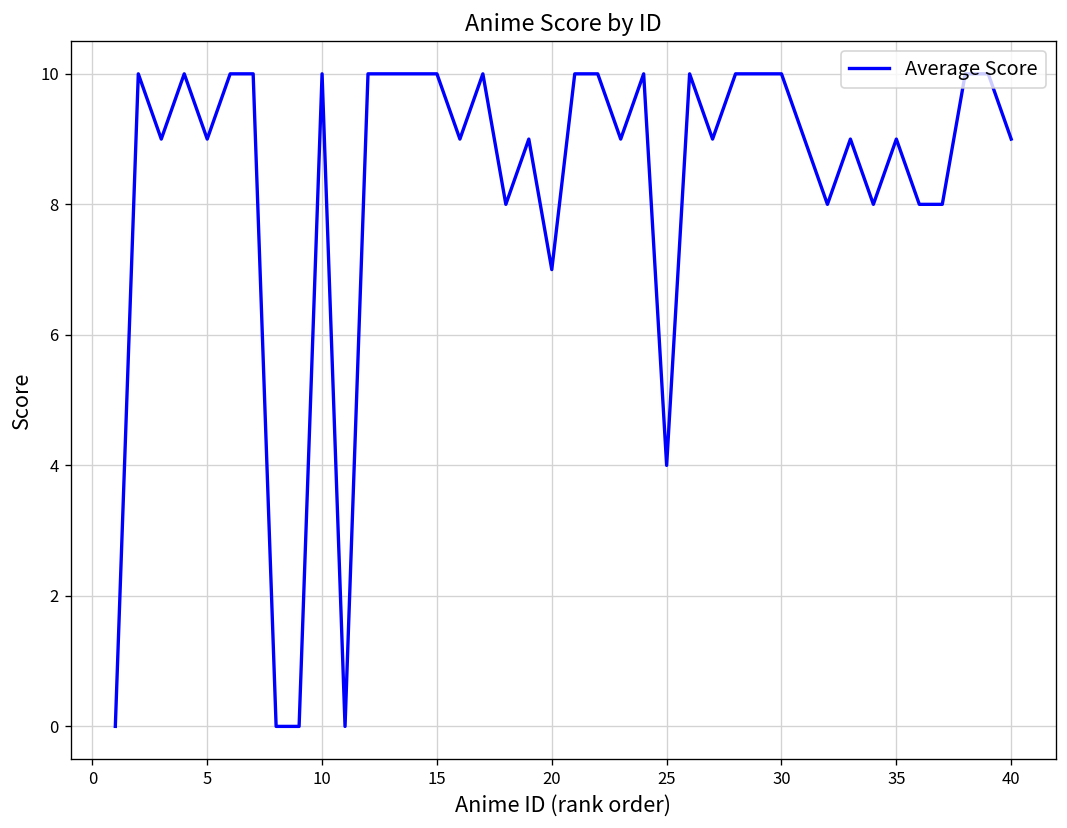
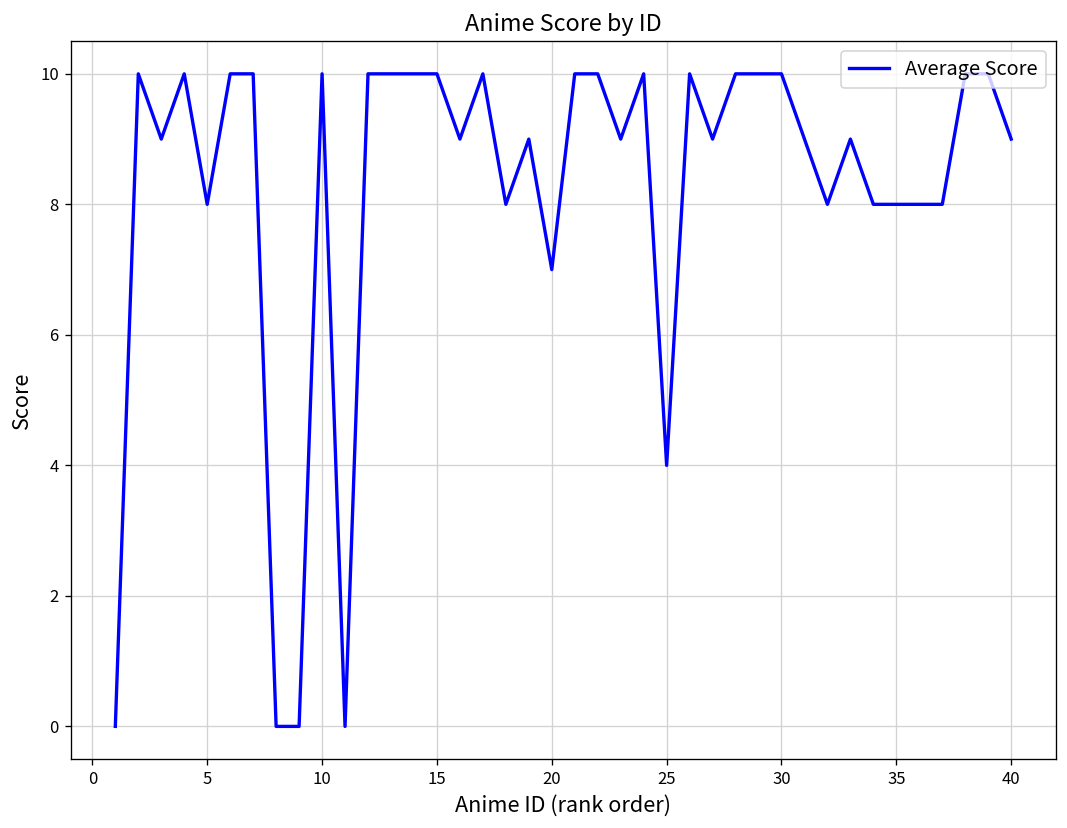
  {
-   "5": 9,
+   "5": 8,
    "10": 10,
    "15": 10,
    "20": 7,
    "25": 4,
    "30": 10,
-   "35": 9,
+   "35": 8,
    "40": 9
  }
